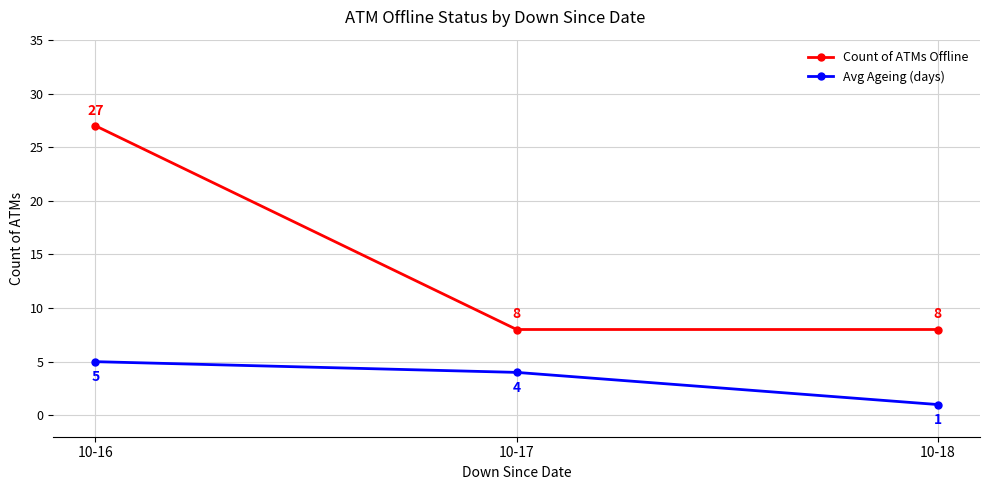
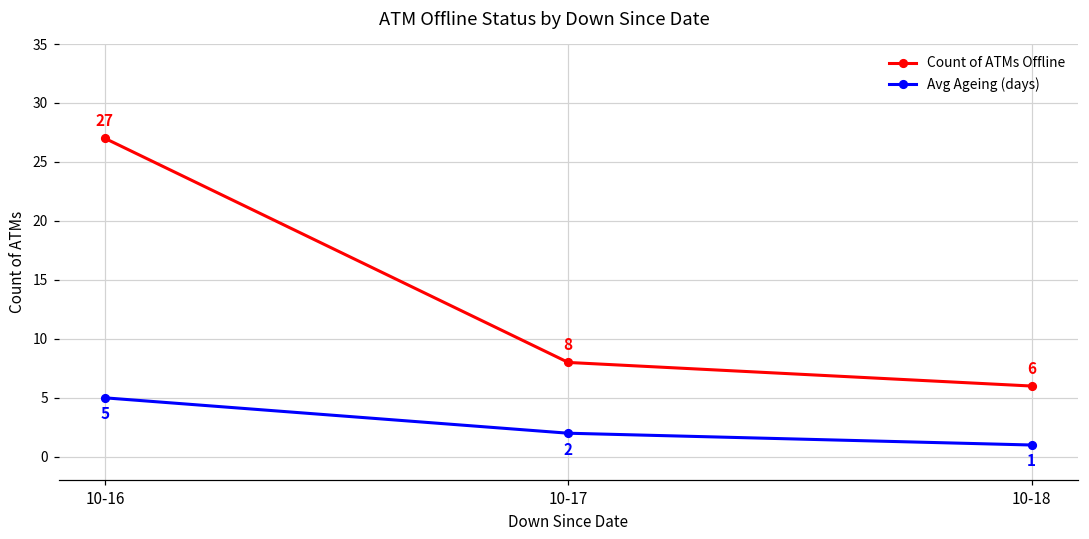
  {
    "Count of ATMs Offline": {
      "10-16": 27,
      "10-17": 8,
-     "10-18": 8
+     "10-18": 6
    },
    "Avg Ageing (days)": {
      "10-16": 5,
-     "10-17": 4,
+     "10-17": 2,
      "10-18": 1
    }
  }
